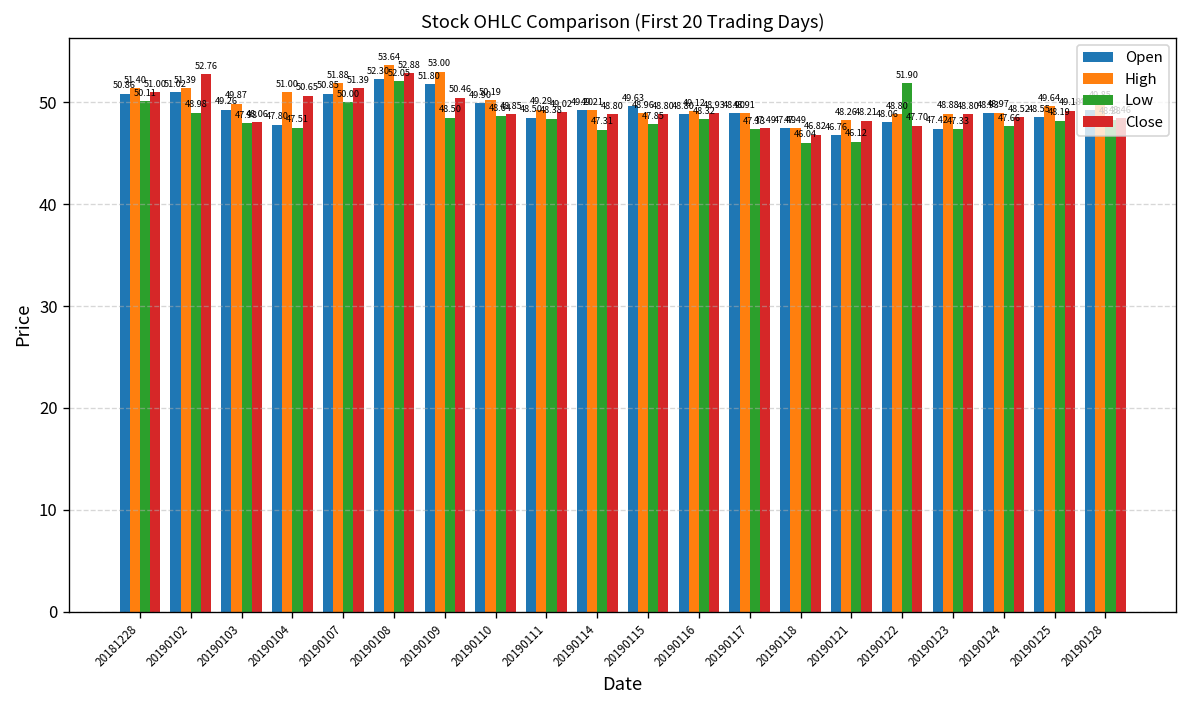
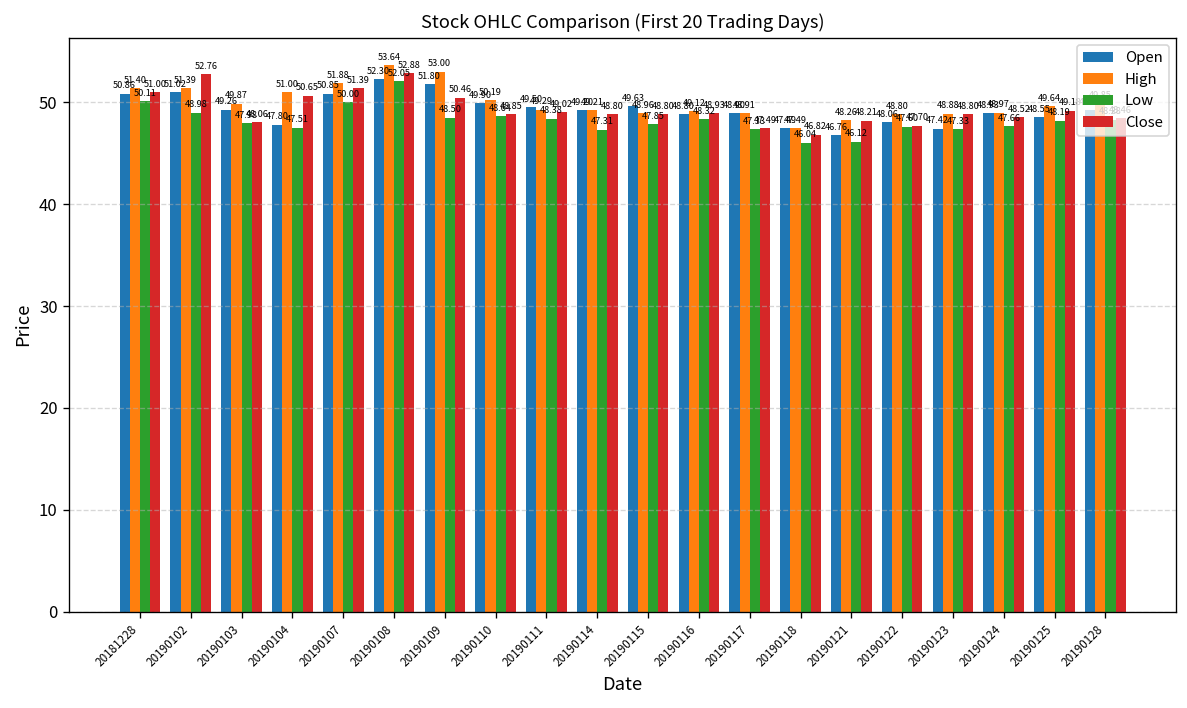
  {
    "Open": {
      "20190104": 47.80,
      "20190107": 50.85,
      "20190108": 52.30,
      "20190109": 51.80,
-     "20190111": 48.50,
+     "20190111": 49.50,
      "20190121": 46.76,
      "20190122": 48.06,
      "20190123": 47.42,
      "20190125": 48.55
    },
    "High": {
      "20190104": 51.00,
      "20190107": 51.88,
      "20190108": 53.64,
      "20190109": 53.00,
      "20190121": 48.26,
      "20190122": 48.80,
      "20190123": 48.88,
      "20190125": 49.64
    },
    "Low": {
      "20181228": 50.11,
      "20190102": 48.98,
      "20190104": 47.51,
      "20190107": 50.00,
      "20190108": 52.05,
      "20190109": 48.50,
      "20190114": 47.31,
      "20190115": 47.85,
      "20190118": 46.04,
      "20190121": 46.12,
-     "20190122": 51.90,
+     "20190122": 47.60,
      "20190123": 47.33,
      "20190124": 47.66,
      "20190125": 48.19
    },
    "Close": {
      "20181228": 51.00,
      "20190102": 52.76,
      "20190104": 50.65,
      "20190107": 51.39,
      "20190108": 52.88,
      "20190109": 50.46,
      "20190114": 48.80,
      "20190115": 48.80,
      "20190118": 46.82,
      "20190121": 48.21,
      "20190123": 48.80,
      "20190124": 48.52
    }
  }
